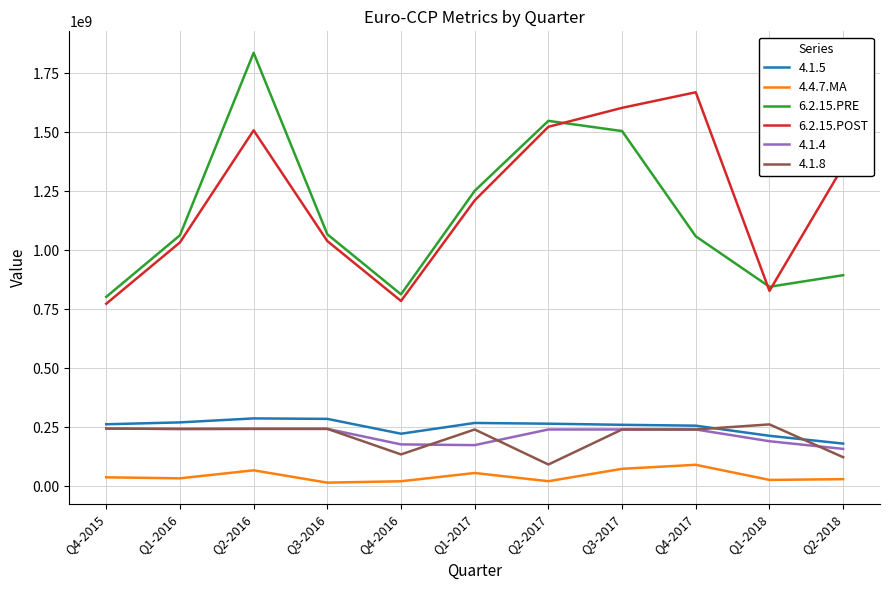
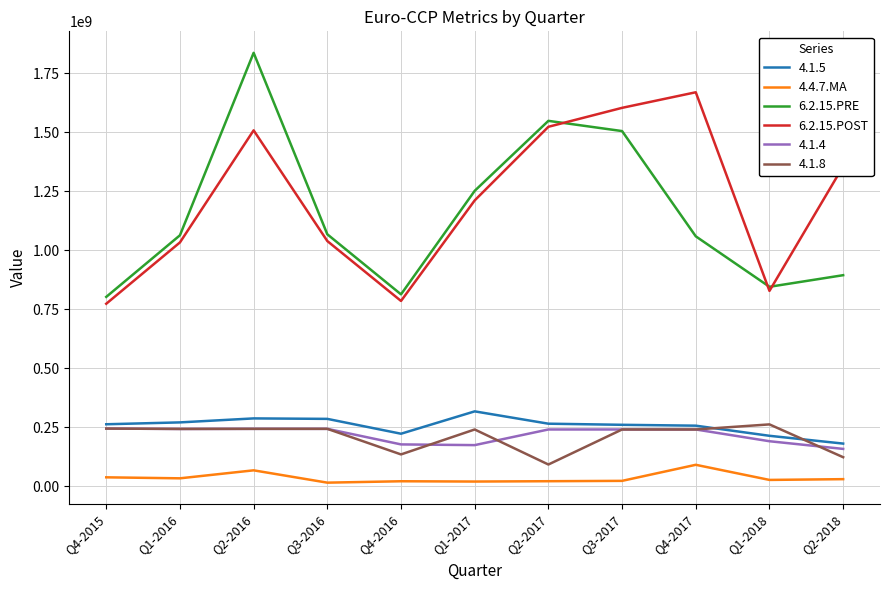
  {
    "4.1.5": {
      "Q4-2015": 260000000,
      "Q1-2016": 270000000,
      "Q2-2016": 290000000,
      "Q3-2016": 290000000,
      "Q4-2016": 220000000,
-     "Q1-2017": 270000000,
+     "Q1-2017": 320000000,
      "Q2-2017": 260000000,
      "Q3-2017": 260000000,
      "Q4-2017": 260000000,
      "Q1-2018": 210000000,
      "Q2-2018": 180000000
    },
    "4.4.7.MA": {
      "Q4-2015": 40000000,
      "Q1-2016": 30000000,
      "Q2-2016": 70000000,
      "Q3-2016": 10000000,
      "Q4-2016": 20000000,
-     "Q1-2017": 60000000,
+     "Q1-2017": 20000000,
      "Q2-2017": 20000000,
-     "Q3-2017": 70000000,
+     "Q3-2017": 20000000,
      "Q4-2017": 90000000,
      "Q1-2018": 30000000,
      "Q2-2018": 30000000
    },
    "6.2.15.PRE": {
      "Q4-2015": 800000000,
      "Q1-2016": 1060000000,
      "Q2-2016": 1840000000,
      "Q3-2016": 1070000000,
      "Q4-2016": 810000000,
      "Q1-2017": 1250000000,
      "Q2-2017": 1550000000,
      "Q3-2017": 1500000000,
      "Q4-2017": 1060000000,
      "Q1-2018": 840000000,
      "Q2-2018": 890000000
    },
    "6.2.15.POST": {
      "Q4-2015": 770000000,
      "Q1-2016": 1030000000,
      "Q2-2016": 1510000000,
      "Q3-2016": 1040000000,
      "Q4-2016": 780000000,
      "Q1-2017": 1210000000,
      "Q2-2017": 1520000000,
      "Q3-2017": 1600000000,
      "Q4-2017": 1670000000,
      "Q1-2018": 830000000
    },
    "4.1.4": {
      "Q4-2016": 180000000,
      "Q1-2017": 170000000,
      "Q2-2017": 240000000,
      "Q1-2018": 190000000,
      "Q2-2018": 160000000
    },
    "4.1.8": {
      "Q4-2016": 130000000,
      "Q1-2017": 240000000,
      "Q2-2017": 90000000,
      "Q1-2018": 260000000,
      "Q2-2018": 120000000
    }
  }
